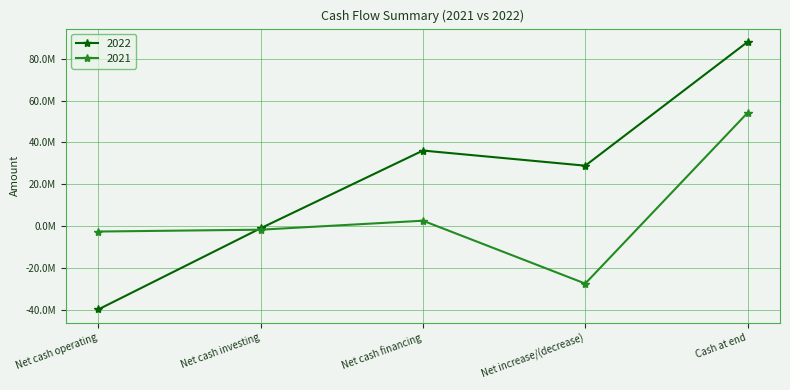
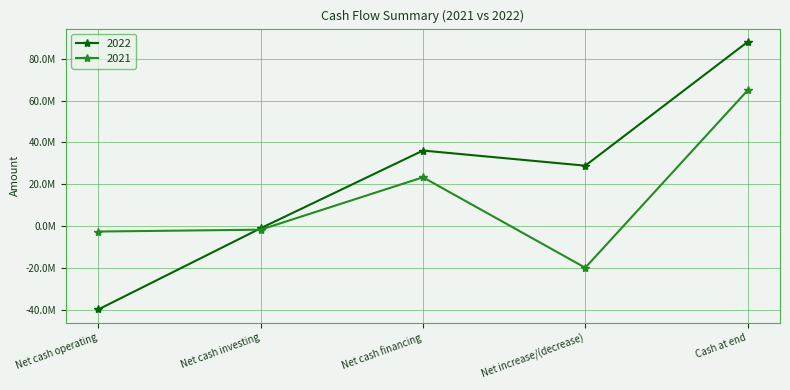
  {
    "2022": {
      "Net cash operating": -40000000,
      "Net cash financing": 36000000,
      "Net increase/(decrease)": 29000000,
      "Cash at end": 88000000
    },
    "2021": {
      "Net cash operating": -3000000,
-     "Net cash financing": 3000000,
-     "Net increase/(decrease)": -27000000,
-     "Cash at end": 54000000
+     "Net cash financing": 23000000,
+     "Net increase/(decrease)": -20000000,
+     "Cash at end": 65000000
    }
  }
